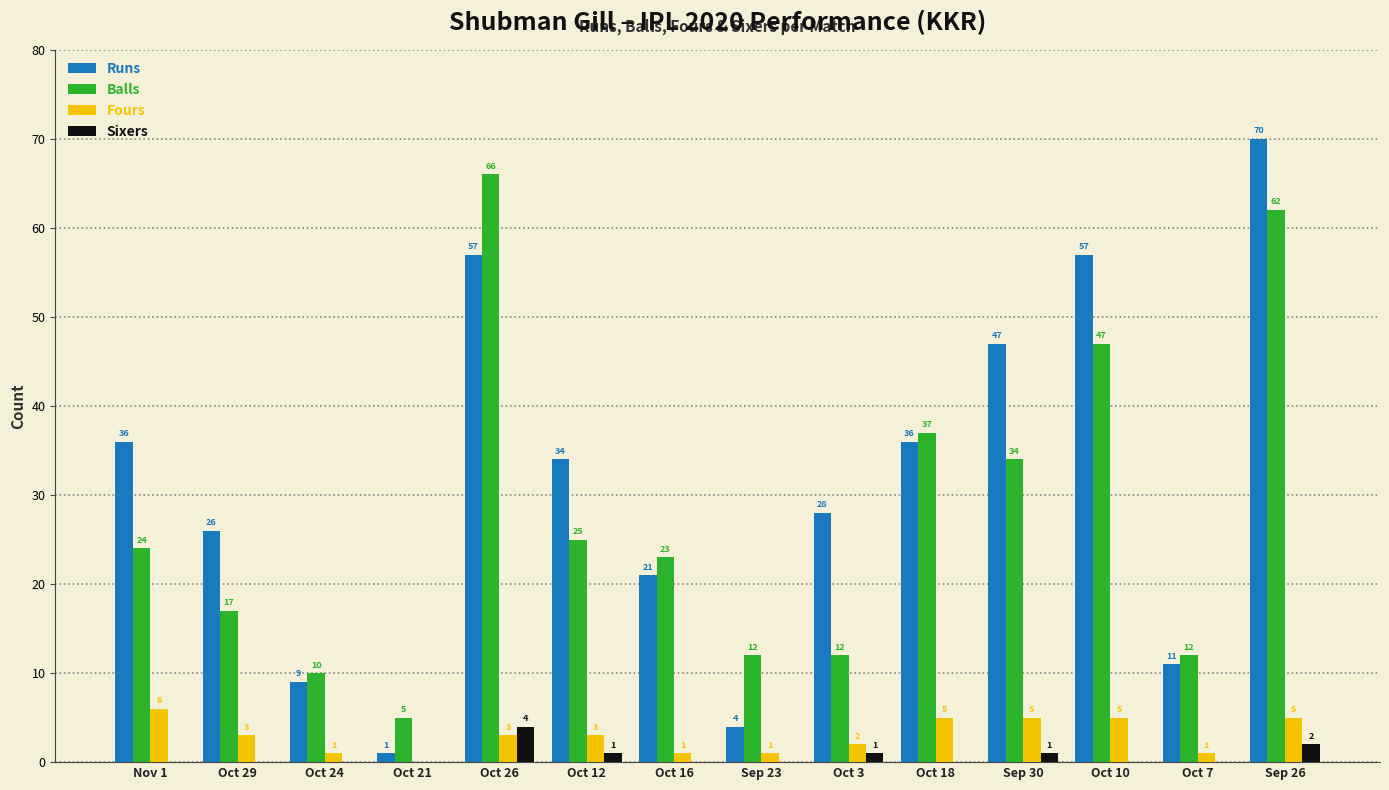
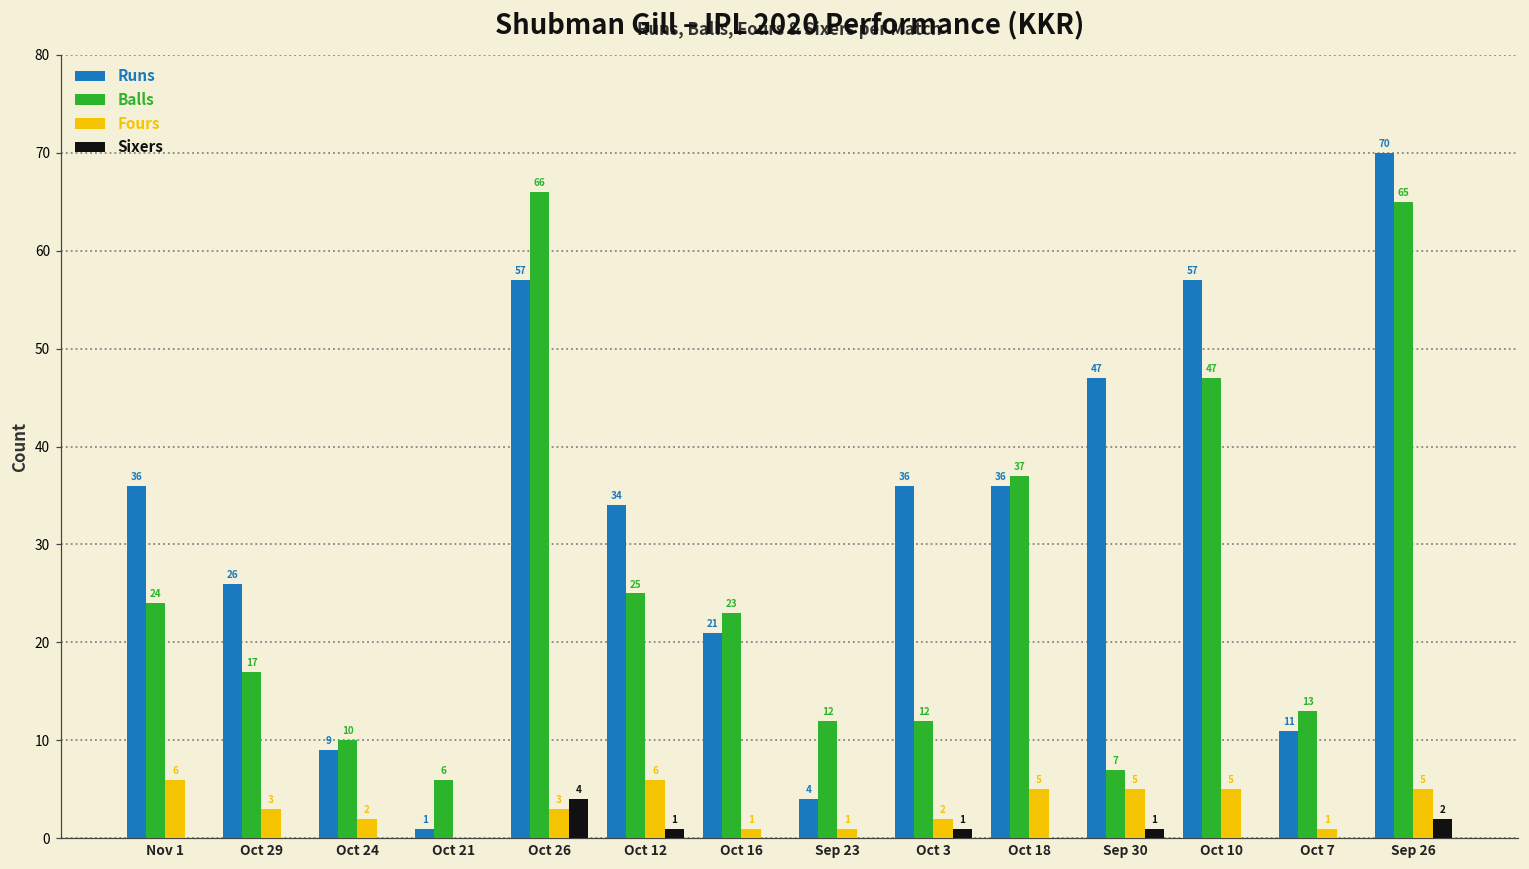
  {
    "Runs": {
      "Nov 1": 36,
      "Oct 29": 26,
      "Oct 24": 9,
      "Oct 21": 1,
      "Oct 26": 57,
      "Oct 12": 34,
      "Oct 16": 21,
      "Sep 23": 4,
-     "Oct 3": 28,
+     "Oct 3": 36,
      "Oct 18": 36,
      "Sep 30": 47,
      "Oct 10": 57,
      "Oct 7": 11,
      "Sep 26": 70
    },
    "Balls": {
      "Nov 1": 24,
      "Oct 29": 17,
      "Oct 24": 10,
-     "Oct 21": 5,
+     "Oct 21": 6,
      "Oct 26": 66,
      "Oct 12": 25,
      "Oct 16": 23,
      "Sep 23": 12,
      "Oct 3": 12,
      "Oct 18": 37,
-     "Sep 30": 34,
+     "Sep 30": 7,
      "Oct 10": 47,
-     "Oct 7": 12,
-     "Sep 26": 62
+     "Oct 7": 13,
+     "Sep 26": 65
    },
    "Fours": {
      "Nov 1": 6,
      "Oct 29": 3,
-     "Oct 24": 1,
+     "Oct 24": 2,
      "Oct 26": 3,
-     "Oct 12": 3,
+     "Oct 12": 6,
      "Oct 16": 1,
      "Sep 23": 1,
      "Oct 3": 2,
      "Oct 18": 5,
      "Sep 30": 5,
      "Oct 10": 5,
      "Oct 7": 1,
      "Sep 26": 5
    },
    "Sixers": {
      "Oct 26": 4,
      "Oct 12": 1,
      "Oct 3": 1,
      "Sep 30": 1,
      "Sep 26": 2
    }
  }
